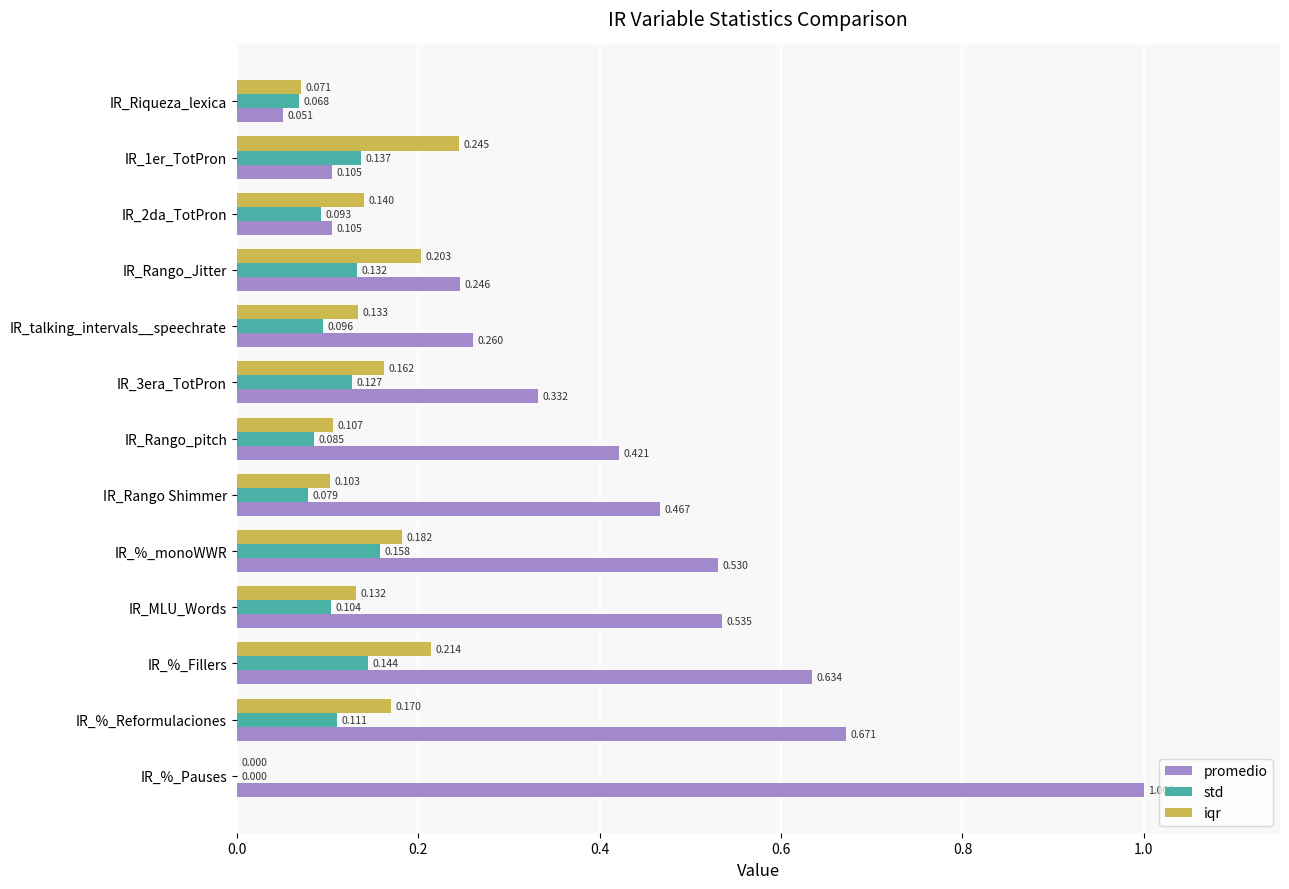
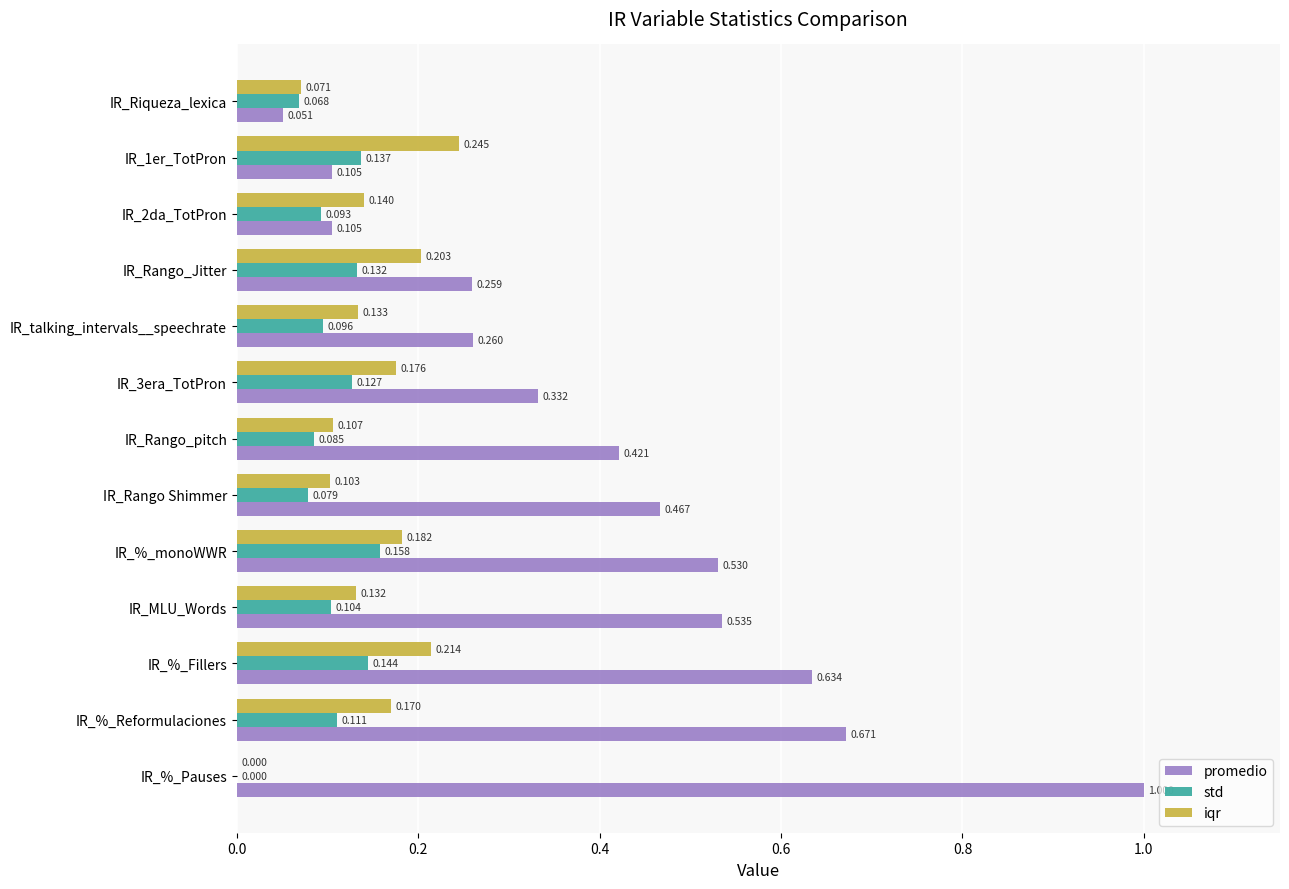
  {
    "promedio": {
      "IR_Riqueza_lexica": 0.051,
      "IR_1er_TotPron": 0.105,
      "IR_2da_TotPron": 0.105,
-     "IR_Rango_Jitter": 0.246,
+     "IR_Rango_Jitter": 0.259,
      "IR_talking_intervals__speechrate": 0.260,
      "IR_3era_TotPron": 0.332,
      "IR_Rango_pitch": 0.421,
      "IR_Rango Shimmer": 0.467,
      "IR_%_monoWWR": 0.530,
      "IR_MLU_Words": 0.535,
      "IR_%_Fillers": 0.634,
      "IR_%_Reformulaciones": 0.671
    },
    "std": {
      "IR_Riqueza_lexica": 0.068,
      "IR_1er_TotPron": 0.137,
      "IR_2da_TotPron": 0.093,
      "IR_Rango_Jitter": 0.132,
      "IR_talking_intervals__speechrate": 0.096,
      "IR_3era_TotPron": 0.127,
      "IR_Rango_pitch": 0.085,
      "IR_Rango Shimmer": 0.079,
      "IR_%_monoWWR": 0.158,
      "IR_MLU_Words": 0.104,
      "IR_%_Fillers": 0.144,
      "IR_%_Reformulaciones": 0.111,
      "IR_%_Pauses": 0.000
    },
    "iqr": {
      "IR_Riqueza_lexica": 0.071,
      "IR_1er_TotPron": 0.245,
      "IR_2da_TotPron": 0.140,
      "IR_Rango_Jitter": 0.203,
      "IR_talking_intervals__speechrate": 0.133,
-     "IR_3era_TotPron": 0.162,
+     "IR_3era_TotPron": 0.176,
      "IR_Rango_pitch": 0.107,
      "IR_Rango Shimmer": 0.103,
      "IR_%_monoWWR": 0.182,
      "IR_MLU_Words": 0.132,
      "IR_%_Fillers": 0.214,
      "IR_%_Reformulaciones": 0.170,
      "IR_%_Pauses": 0.000
    }
  }
